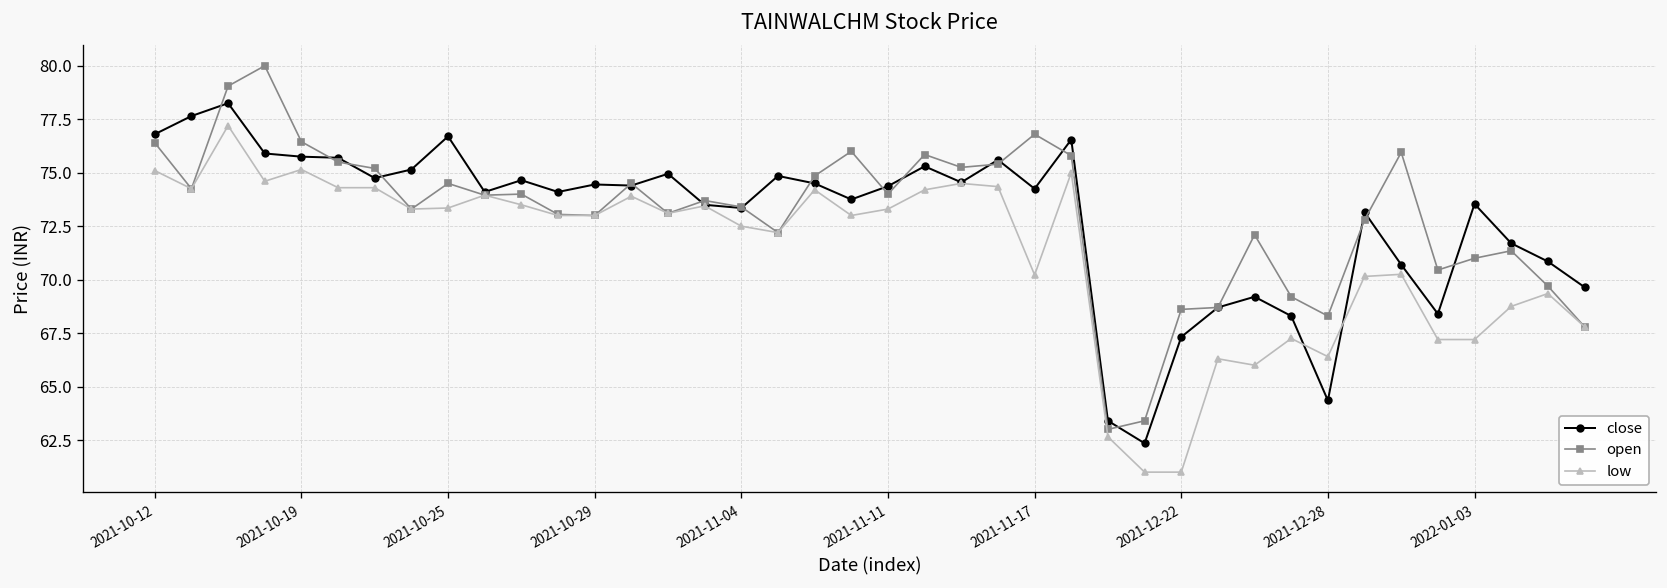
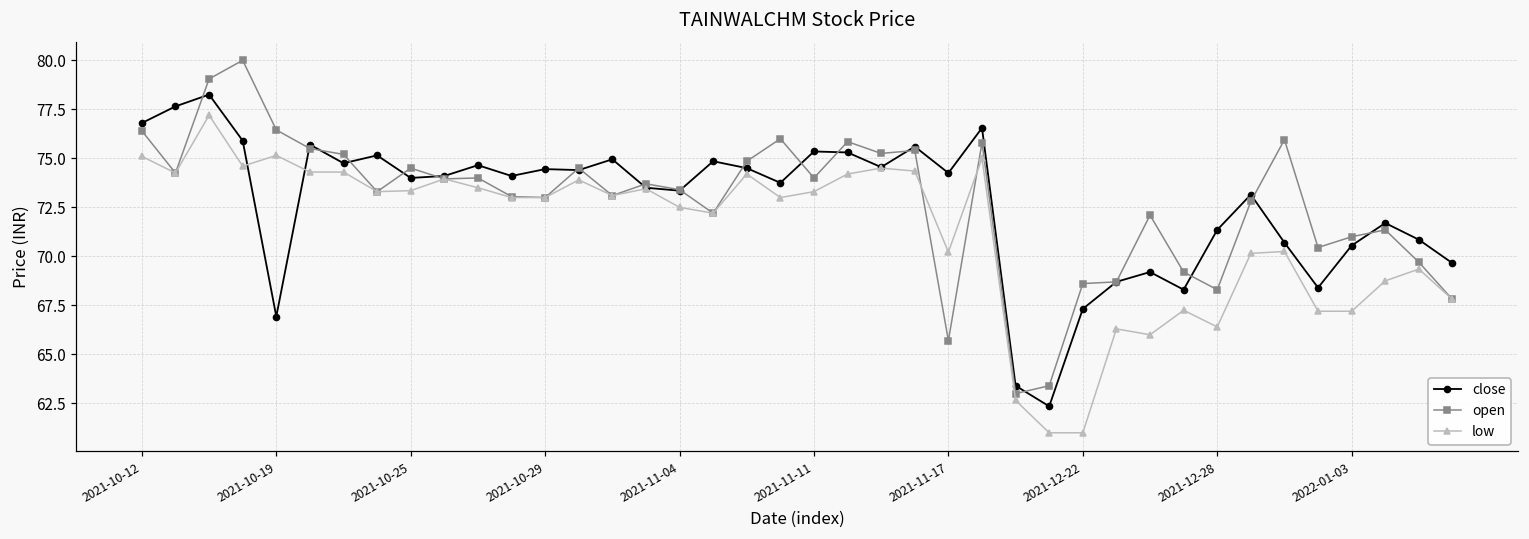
  {
    "close": {
      "2021-10-12": 76.8,
-     "2021-10-19": 75.8,
-     "2021-10-25": 76.7,
+     "2021-10-19": 66.9,
+     "2021-10-25": 74.0,
      "2021-10-29": 74.5,
-     "2021-11-11": 74.4,
+     "2021-11-11": 75.4,
      "2021-11-17": 74.3,
      "2021-12-22": 67.3,
-     "2021-12-28": 64.4,
-     "2022-01-03": 73.5
+     "2021-12-28": 71.4,
+     "2022-01-03": 70.6
    },
    "open": {
      "2021-10-12": 76.4,
      "2021-10-19": 76.5,
      "2021-10-25": 74.5,
      "2021-11-11": 74.0,
-     "2021-11-17": 76.8,
+     "2021-11-17": 65.7,
      "2021-12-22": 68.6,
      "2021-12-28": 68.3,
      "2022-01-03": 71.0
    },
    "low": {
      "2021-10-12": 75.1,
      "2021-10-19": 75.2,
      "2021-10-25": 73.4,
      "2021-11-04": 72.5,
      "2021-11-11": 73.3,
      "2021-11-17": 70.2,
      "2021-12-22": 61.0,
      "2021-12-28": 66.4,
      "2022-01-03": 67.2
    }
  }
